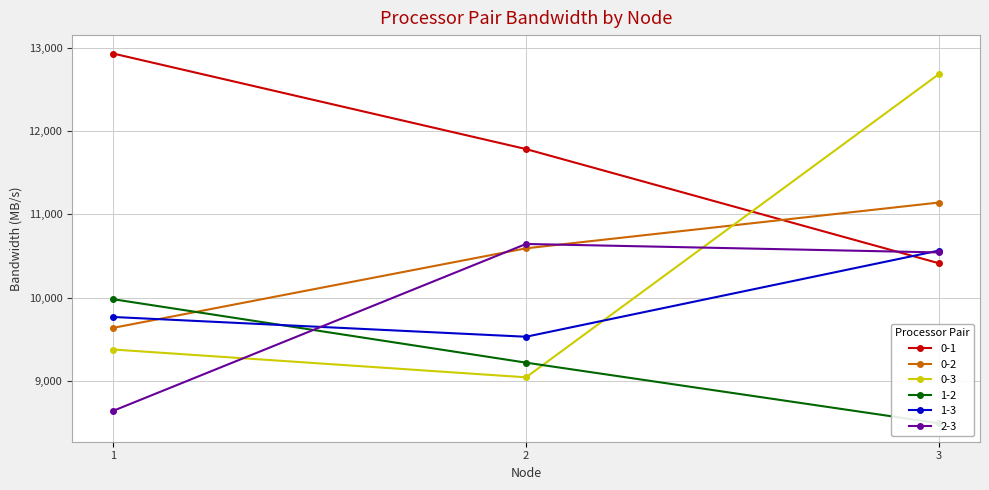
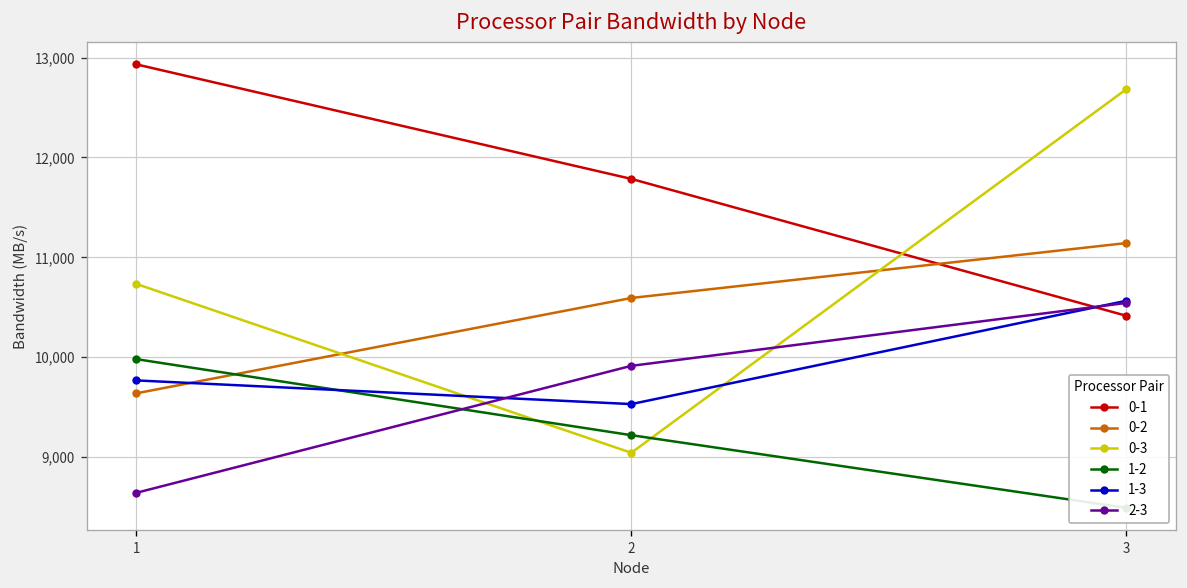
  {
    "0-1": {
      "1": "12,900",
      "2": "11,800",
      "3": "10,400"
    },
    "0-2": {
      "1": "9,600",
      "2": "10,600",
      "3": "11,100"
    },
    "0-3": {
-     "1": "9,400",
+     "1": "10,700",
      "2": "9,000",
      "3": "12,700"
    },
    "1-2": {
      "1": "10,000",
      "2": "9,200"
    },
    "1-3": {
      "1": "9,800",
      "2": "9,500"
    },
    "2-3": {
      "1": "8,600",
-     "2": "10,600"
+     "2": "9,900"
    }
  }
